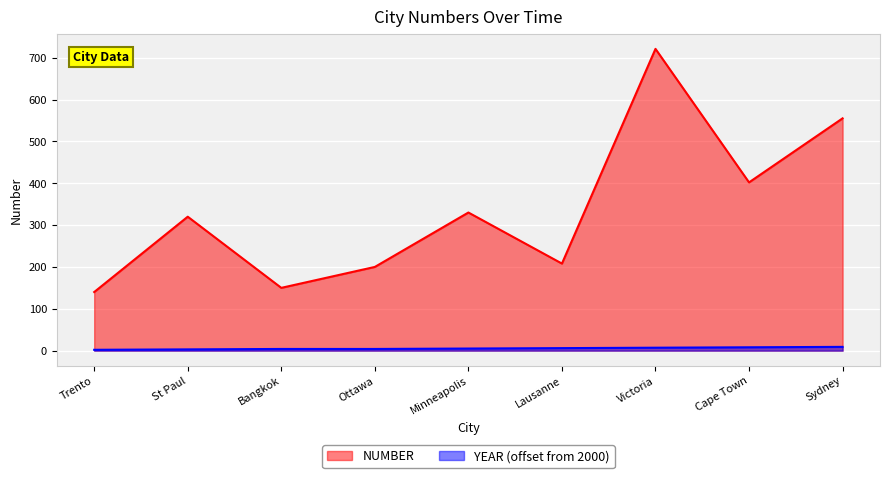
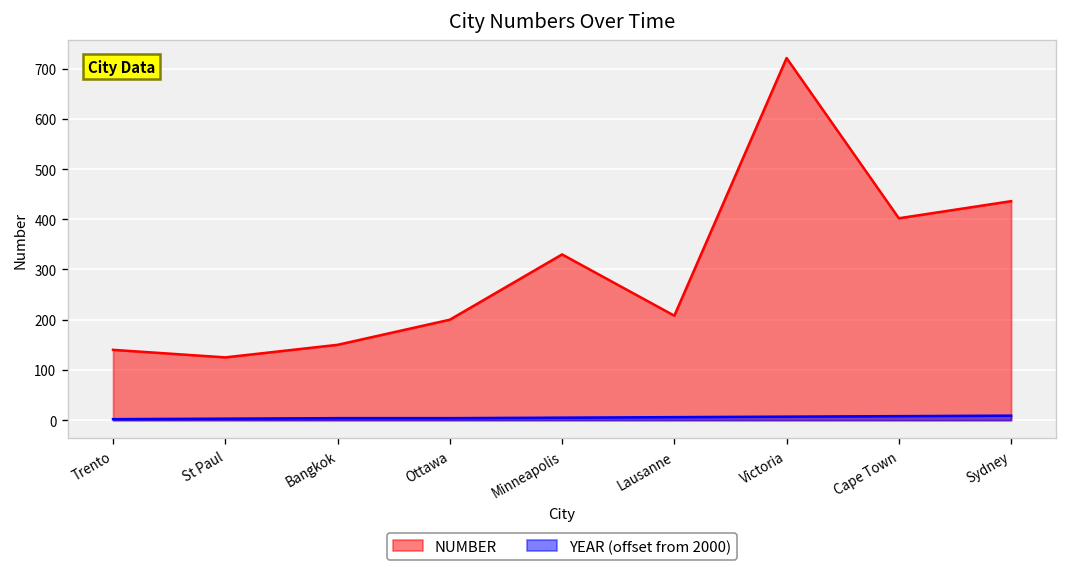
  {
    "NUMBER": {
      "Trento": 140,
-     "St Paul": 320,
+     "St Paul": 130,
      "Bangkok": 150,
      "Ottawa": 200,
      "Minneapolis": 330,
      "Lausanne": 210,
      "Victoria": 720,
      "Cape Town": 400,
-     "Sydney": 560
+     "Sydney": 440
    },
    "YEAR (offset from 2000)": {
      "Trento": 0,
      "St Paul": 0,
      "Bangkok": 0,
      "Ottawa": 0,
      "Minneapolis": 10,
      "Lausanne": 10,
      "Victoria": 10,
      "Cape Town": 10,
      "Sydney": 10
    }
  }
